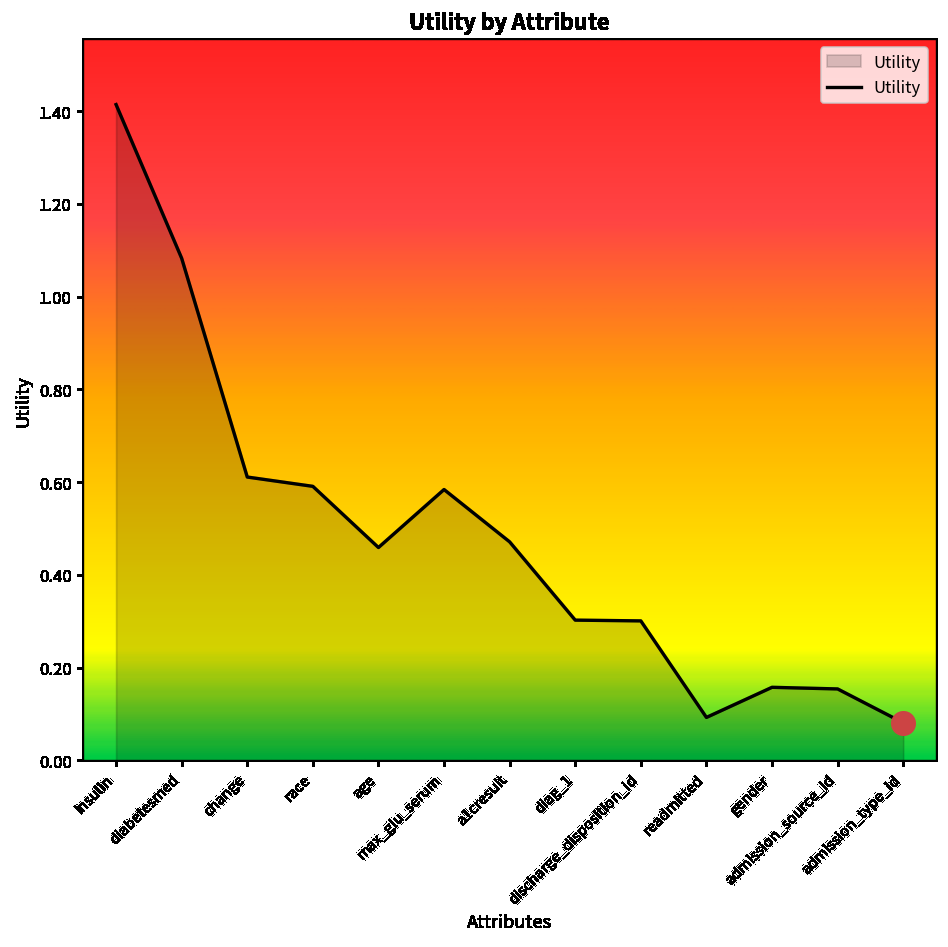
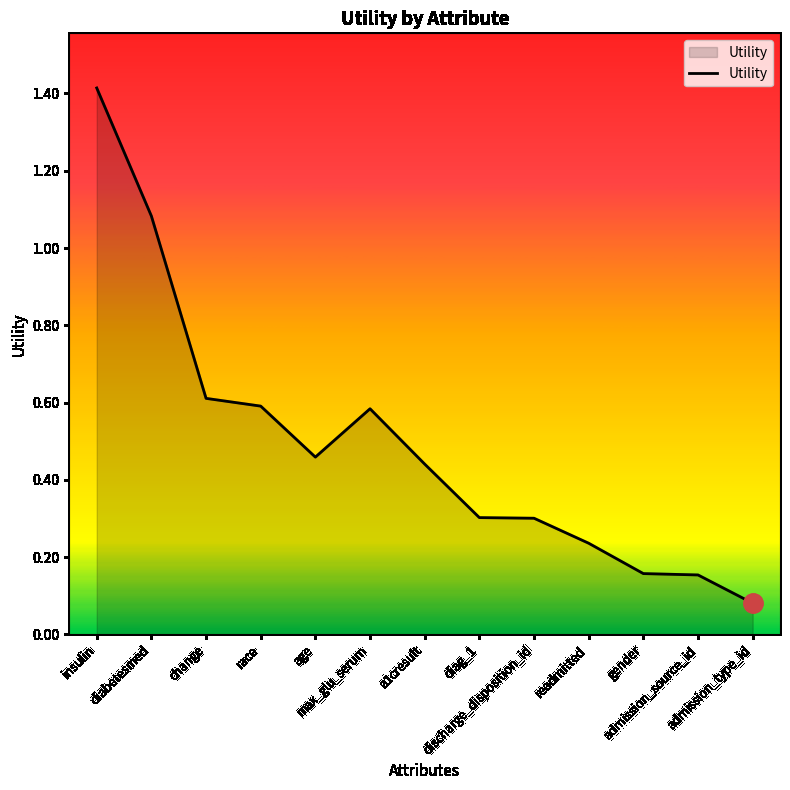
  {
    "Utility": {
      "insulin": 1.41,
      "diabetesmed": 1.08,
      "change": 0.61,
      "race": 0.59,
      "age": 0.46,
      "max_glu_serum": 0.58,
-     "a1cresult": 0.47,
+     "a1cresult": 0.44,
      "diag_1": 0.30,
      "discharge_disposition_id": 0.30,
-     "readmitted": 0.09,
+     "readmitted": 0.24,
      "gender": 0.16,
      "admission_source_id": 0.15
    }
  }
